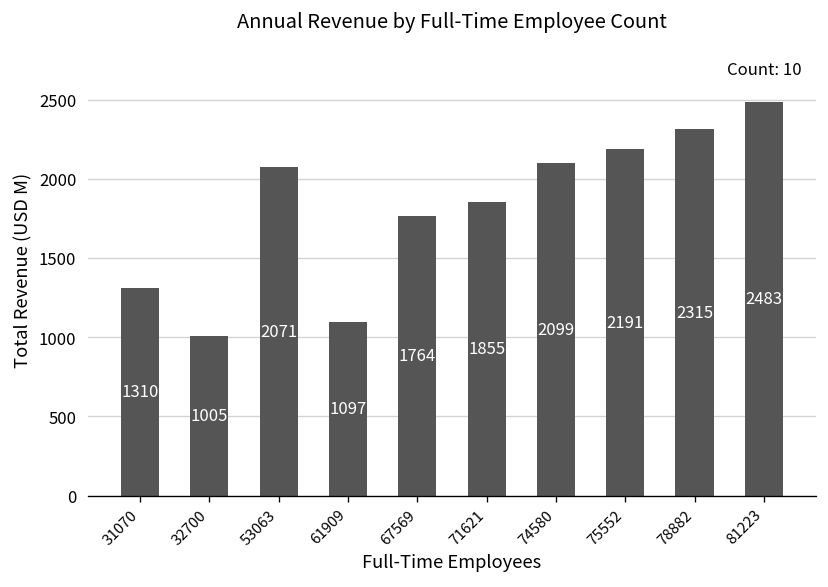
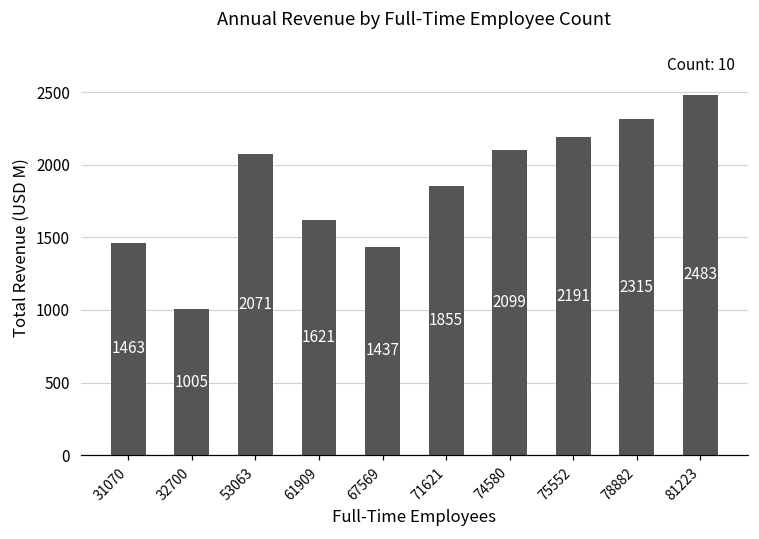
  {
-   "31070": 1310,
+   "31070": 1463,
    "32700": 1005,
    "53063": 2071,
-   "61909": 1097,
-   "67569": 1764,
+   "61909": 1621,
+   "67569": 1437,
    "71621": 1855,
    "74580": 2099,
    "75552": 2191,
    "78882": 2315,
    "81223": 2483
  }
